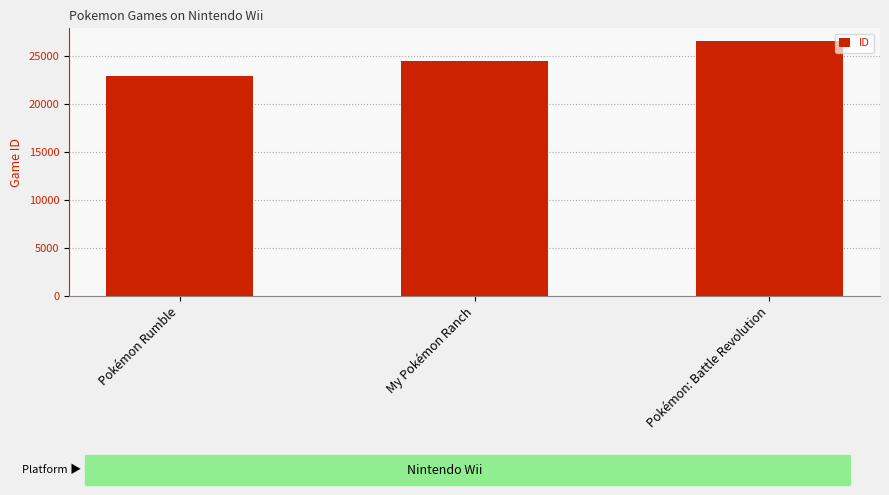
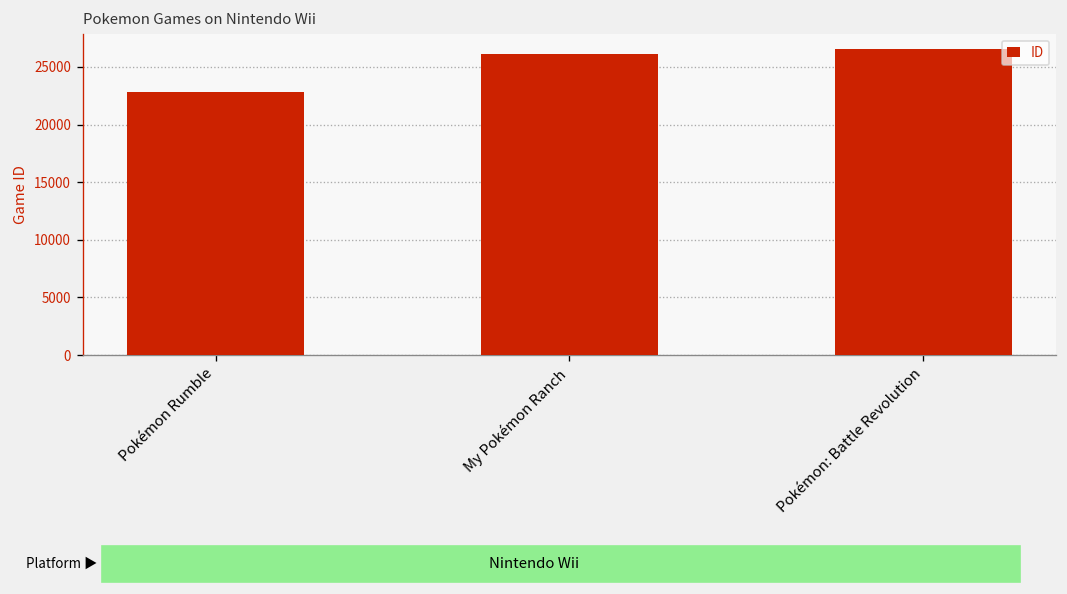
  {
    "Pokémon Rumble": 23000,
-   "My Pokémon Ranch": 24000,
+   "My Pokémon Ranch": 26000,
    "Pokémon: Battle Revolution": 27000
  }
